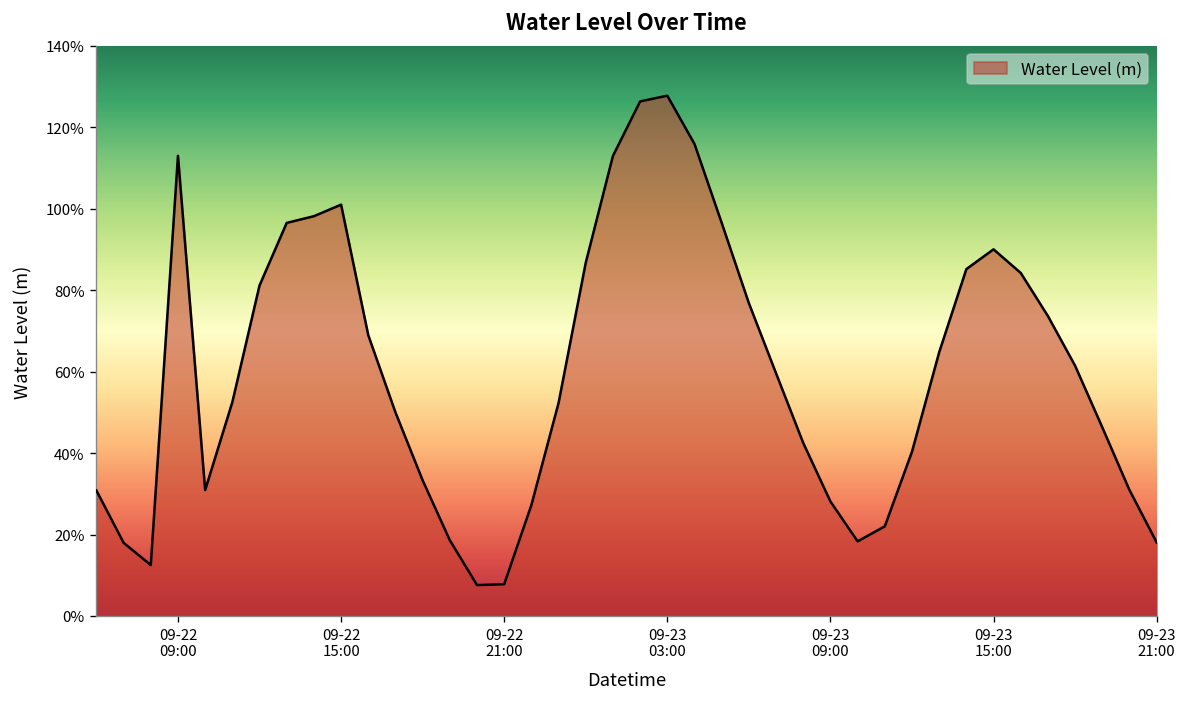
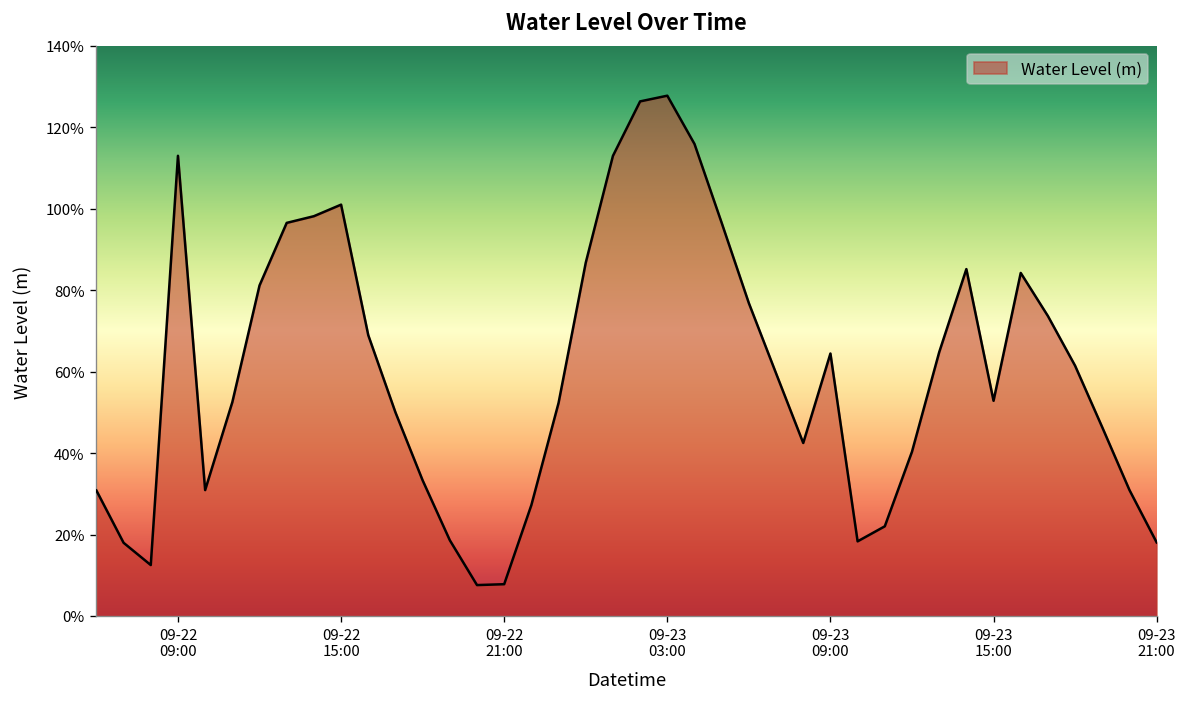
  {
    "09-22 09:00": "113%",
    "09-22 15:00": "101%",
    "09-22 21:00": "8%",
    "09-23 03:00": "128%",
-   "09-23 09:00": "28%",
-   "09-23 15:00": "90%",
+   "09-23 09:00": "64%",
+   "09-23 15:00": "53%",
    "09-23 21:00": "18%"
  }
